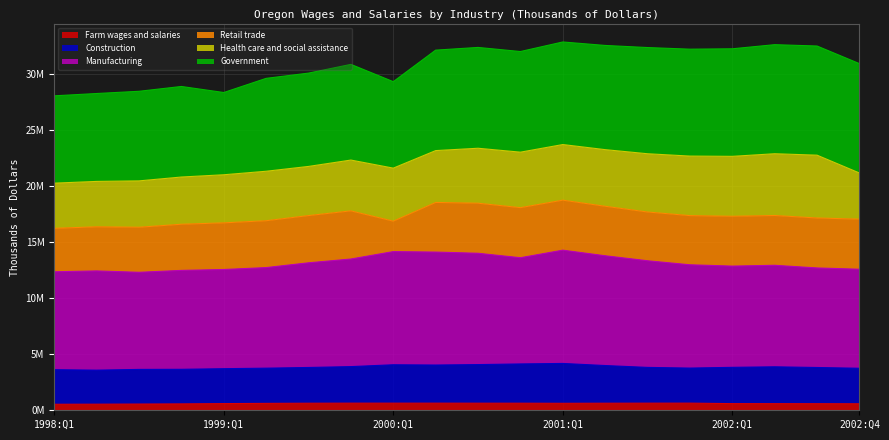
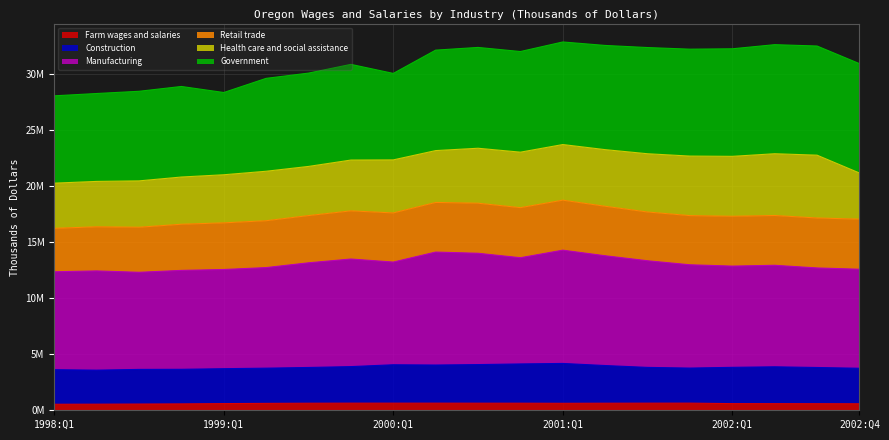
  {
    "Farm wages and salaries": {
      "1998:Q1": 500000,
      "1999:Q1": 600000,
      "2000:Q1": 600000,
      "2001:Q1": 600000,
      "2002:Q1": 600000,
      "2002:Q4": 600000
    },
    "Construction": {
      "1998:Q1": 3100000,
      "1999:Q1": 3100000,
      "2000:Q1": 3400000,
      "2001:Q1": 3600000,
      "2002:Q1": 3200000,
      "2002:Q4": 3200000
    },
    "Manufacturing": {
      "1998:Q1": 8700000,
      "1999:Q1": 8900000,
-     "2000:Q1": 10100000,
+     "2000:Q1": 9200000,
      "2001:Q1": 10100000,
      "2002:Q1": 9000000,
      "2002:Q4": 8800000
    },
    "Retail trade": {
      "1998:Q1": 3900000,
      "1999:Q1": 4200000,
-     "2000:Q1": 2700000,
+     "2000:Q1": 4400000,
      "2001:Q1": 4500000,
      "2002:Q1": 4400000,
      "2002:Q4": 4500000
    },
    "Health care and social assistance": {
      "1998:Q1": 4000000,
      "1999:Q1": 4300000,
      "2000:Q1": 4700000,
      "2001:Q1": 5000000,
      "2002:Q1": 5300000,
      "2002:Q4": 4100000
    },
    "Government": {
      "1998:Q1": 7800000,
      "1999:Q1": 7300000,
      "2000:Q1": 7700000,
      "2001:Q1": 9200000,
      "2002:Q1": 9600000,
      "2002:Q4": 9800000
    }
  }
